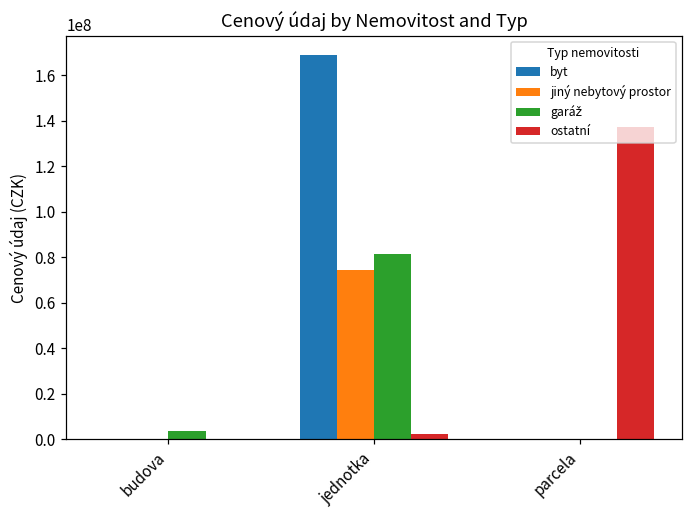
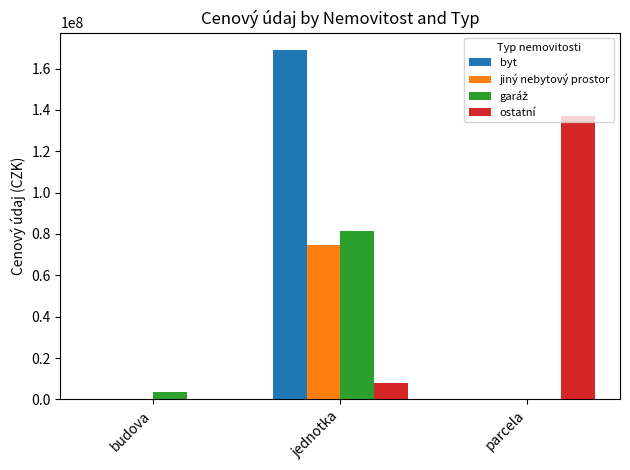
  {
    "byt": {
      "budova": 0,
      "jednotka": 169000000,
      "parcela": 0
    },
    "jiný nebytový prostor": {
      "budova": 0,
      "jednotka": 75000000,
      "parcela": 0
    },
    "garáž": {
      "budova": 4000000,
      "jednotka": 81000000,
      "parcela": 0
    },
    "ostatní": {
      "budova": 0,
-     "jednotka": 2000000
+     "jednotka": 8000000
    }
  }
